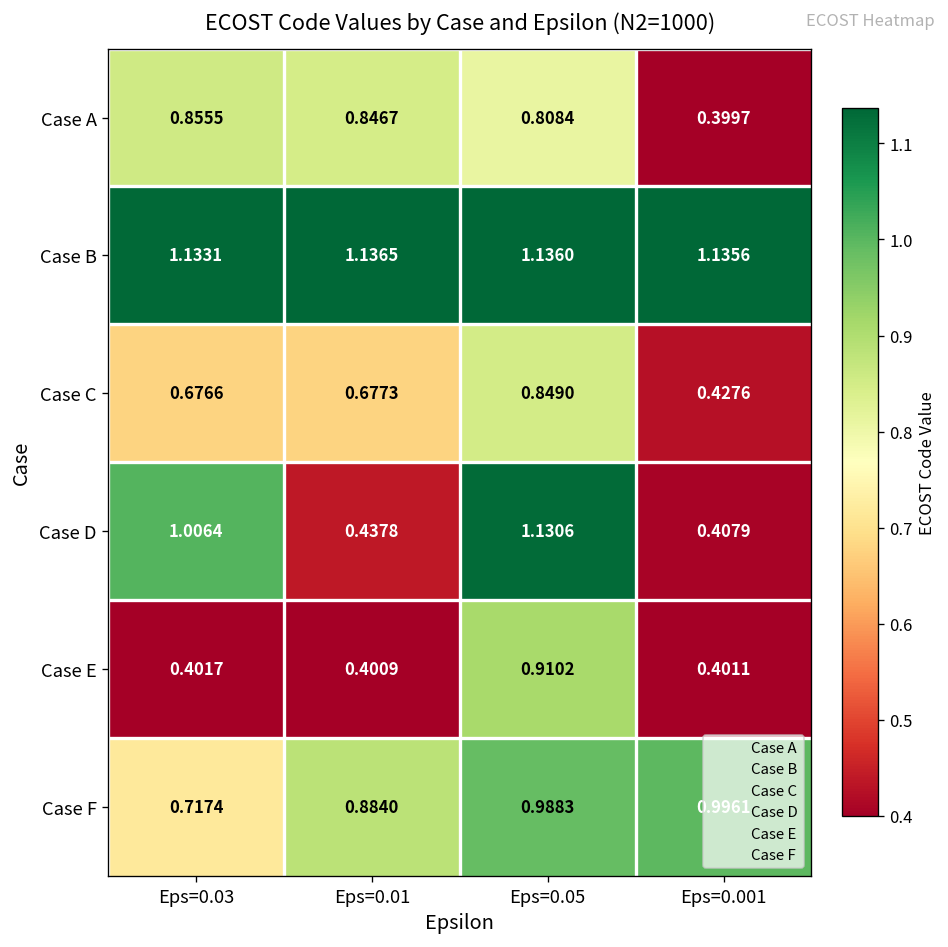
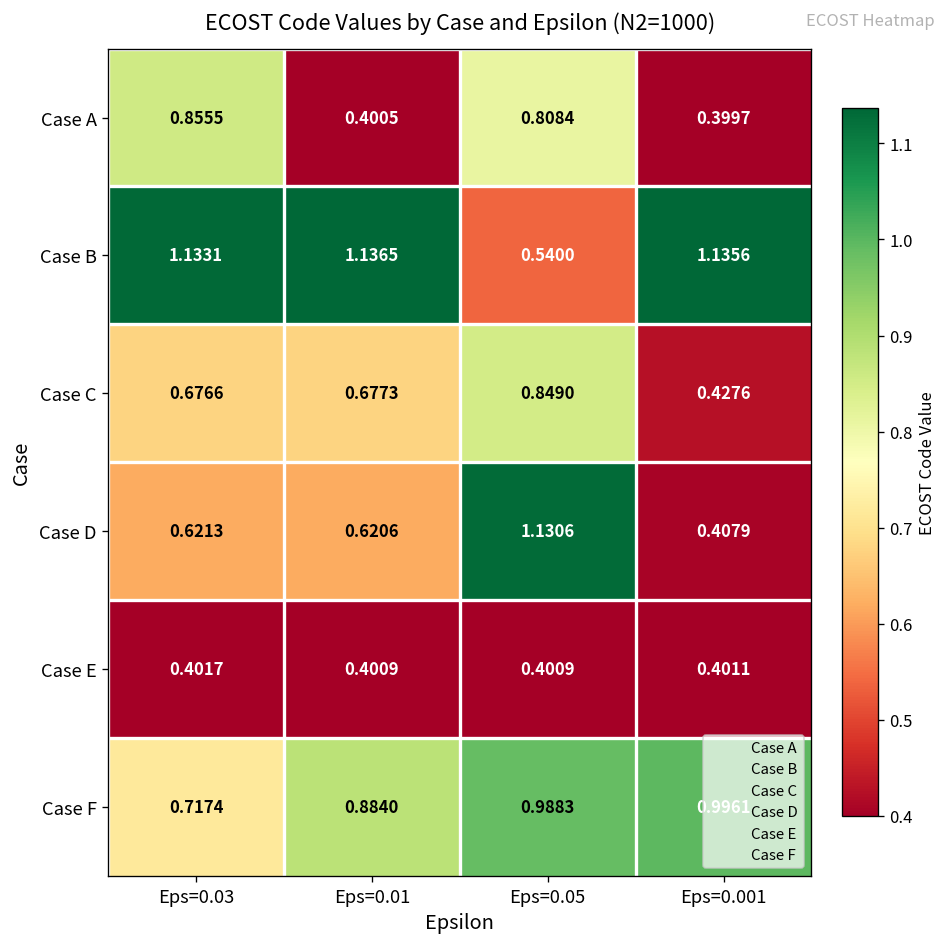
  {
    "Case A": {
      "Eps=0.03": 0.8555,
-     "Eps=0.01": 0.8467,
+     "Eps=0.01": 0.4005,
      "Eps=0.05": 0.8084,
      "Eps=0.001": 0.3997
    },
    "Case B": {
      "Eps=0.03": 1.1331,
      "Eps=0.01": 1.1365,
-     "Eps=0.05": 1.1360,
+     "Eps=0.05": 0.5400,
      "Eps=0.001": 1.1356
    },
    "Case C": {
      "Eps=0.03": 0.6766,
      "Eps=0.01": 0.6773,
      "Eps=0.05": 0.8490,
      "Eps=0.001": 0.4276
    },
    "Case D": {
-     "Eps=0.03": 1.0064,
-     "Eps=0.01": 0.4378,
+     "Eps=0.03": 0.6213,
+     "Eps=0.01": 0.6206,
      "Eps=0.05": 1.1306,
      "Eps=0.001": 0.4079
    },
    "Case E": {
      "Eps=0.03": 0.4017,
      "Eps=0.01": 0.4009,
-     "Eps=0.05": 0.9102,
+     "Eps=0.05": 0.4009,
      "Eps=0.001": 0.4011
    },
    "Case F": {
      "Eps=0.03": 0.7174,
      "Eps=0.01": 0.8840,
      "Eps=0.05": 0.9883
    }
  }
